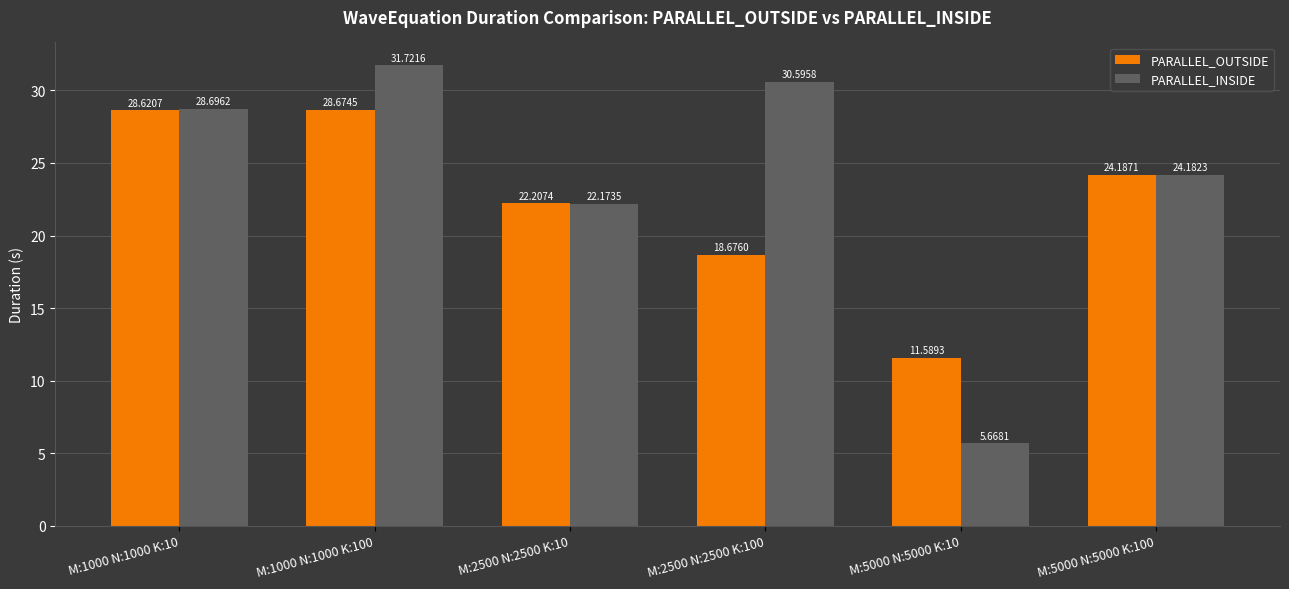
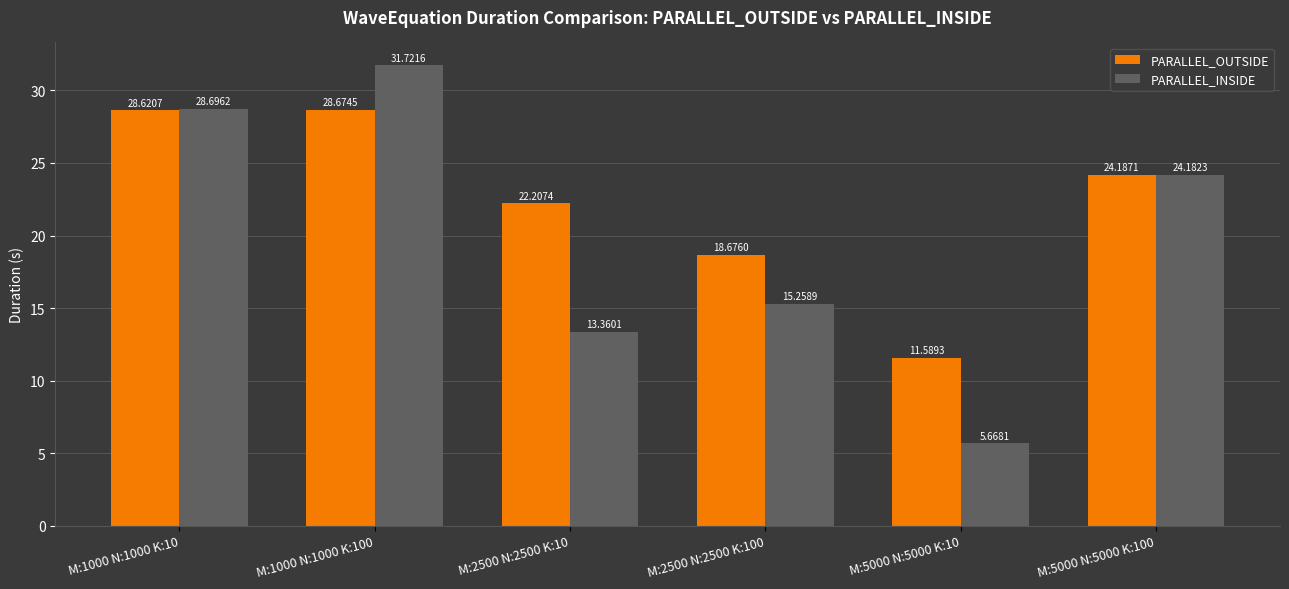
  {
    "PARALLEL_OUTSIDE": {
      "M:1000 N:1000 K:10": 28.6207,
      "M:1000 N:1000 K:100": 28.6745,
      "M:2500 N:2500 K:10": 22.2074,
      "M:2500 N:2500 K:100": 18.6760,
      "M:5000 N:5000 K:10": 11.5893,
      "M:5000 N:5000 K:100": 24.1871
    },
    "PARALLEL_INSIDE": {
      "M:1000 N:1000 K:10": 28.6962,
      "M:1000 N:1000 K:100": 31.7216,
-     "M:2500 N:2500 K:10": 22.1735,
-     "M:2500 N:2500 K:100": 30.5958,
+     "M:2500 N:2500 K:10": 13.3601,
+     "M:2500 N:2500 K:100": 15.2589,
      "M:5000 N:5000 K:10": 5.6681,
      "M:5000 N:5000 K:100": 24.1823
    }
  }
